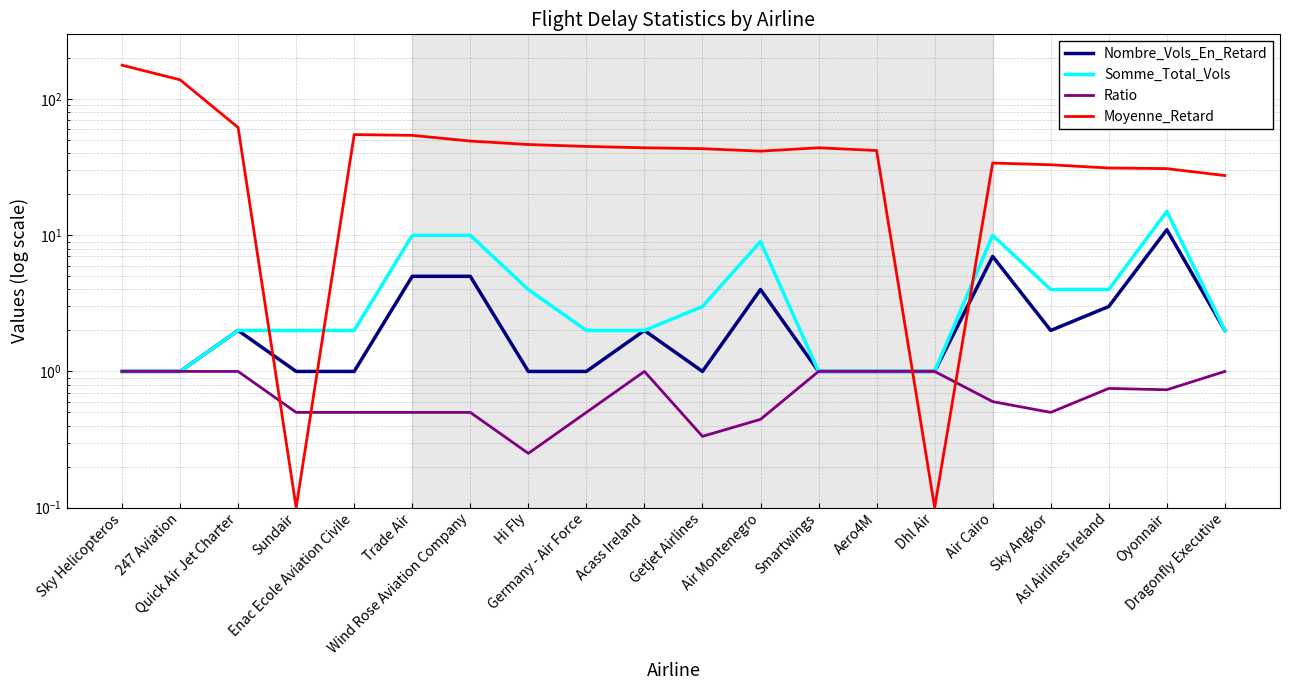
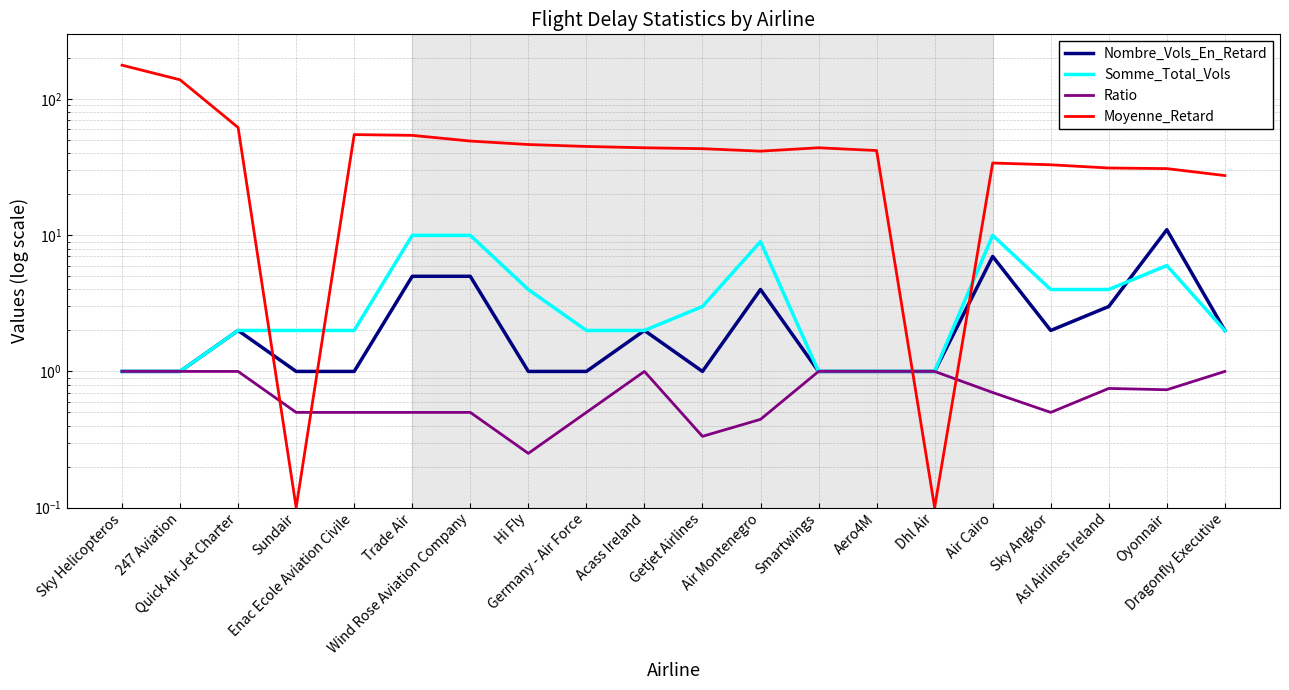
  {
    "Nombre_Vols_En_Retard": {
      "Sundair": 1.0,
      "Enac Ecole Aviation Civile": 1.0,
      "Trade Air": 5.0,
      "Wind Rose Aviation Company": 5.0,
      "Hi Fly": 1.0,
      "Germany - Air Force": 1.0,
      "Getjet Airlines": 1.0,
      "Air Montenegro": 4.0,
      "Air Cairo": 7,
      "Sky Angkor": 2.0,
      "Asl Airlines Ireland": 3.0,
      "Oyonnair": 11
    },
    "Somme_Total_Vols": {
      "Sundair": 2,
      "Enac Ecole Aviation Civile": 2,
      "Trade Air": 10,
      "Wind Rose Aviation Company": 10,
      "Hi Fly": 4,
      "Germany - Air Force": 2,
      "Getjet Airlines": 3,
      "Air Montenegro": 9,
      "Air Cairo": 10,
      "Sky Angkor": 4,
      "Asl Airlines Ireland": 4,
-     "Oyonnair": 15
+     "Oyonnair": 6
    },
    "Ratio": {
      "Quick Air Jet Charter": 1.0,
      "Sundair": 0.5,
      "Enac Ecole Aviation Civile": 0.5,
      "Trade Air": 0.5,
      "Wind Rose Aviation Company": 0.5,
      "Hi Fly": 0.25,
      "Germany - Air Force": 0.5,
      "Acass Ireland": 1.0,
      "Getjet Airlines": 0.33,
      "Air Montenegro": 0.44,
-     "Air Cairo": 0.6,
+     "Air Cairo": 0.7,
      "Sky Angkor": 0.5,
      "Asl Airlines Ireland": 0.8,
      "Oyonnair": 0.7,
      "Dragonfly Executive": 1.0
    },
    "Moyenne_Retard": {
      "Sky Helicopteros": 180,
      "247 Aviation": 140,
      "Quick Air Jet Charter": 60,
      "Sundair": 0.1,
      "Enac Ecole Aviation Civile": 55,
      "Trade Air": 54,
      "Wind Rose Aviation Company": 49,
      "Hi Fly": 47,
      "Germany - Air Force": 45,
      "Acass Ireland": 44,
      "Getjet Airlines": 43,
      "Air Montenegro": 42,
      "Smartwings": 44,
      "Aero4M": 42,
      "Dhl Air": 0.1,
      "Air Cairo": 34,
      "Sky Angkor": 33,
      "Asl Airlines Ireland": 31,
      "Oyonnair": 31,
      "Dragonfly Executive": 28
    }
  }
